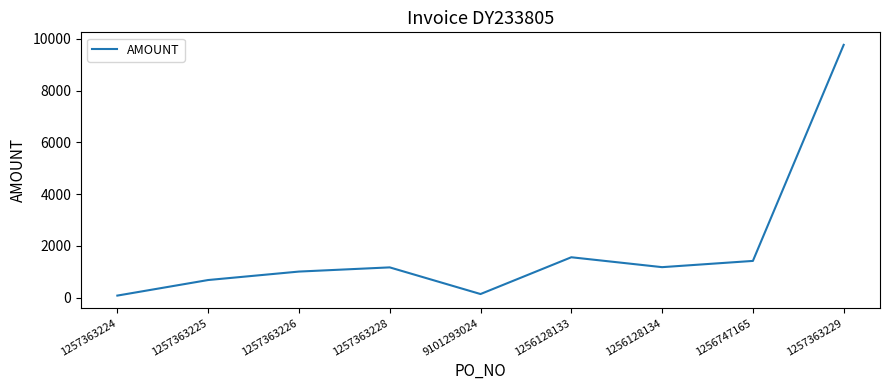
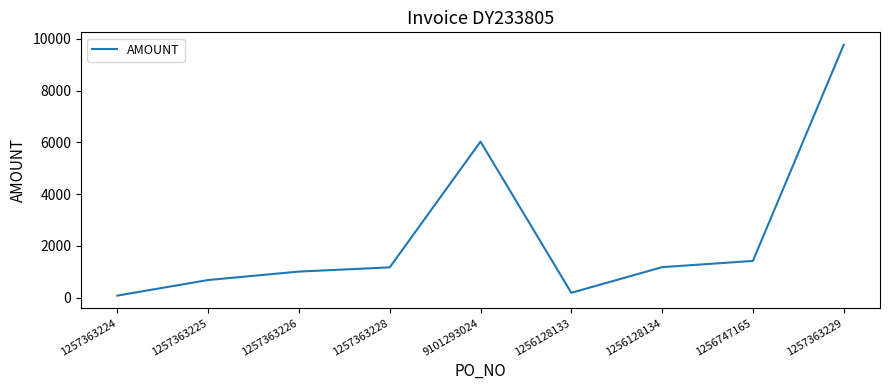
  {
    "1257363224": 100,
    "1257363225": 700,
    "1257363226": 1000,
    "1257363228": 1200,
-   "9101293024": 100,
-   "1256128133": 1600,
+   "9101293024": 6000,
+   "1256128133": 200,
    "1256128134": 1200,
    "1256747165": 1400,
    "1257363229": 9800
  }
